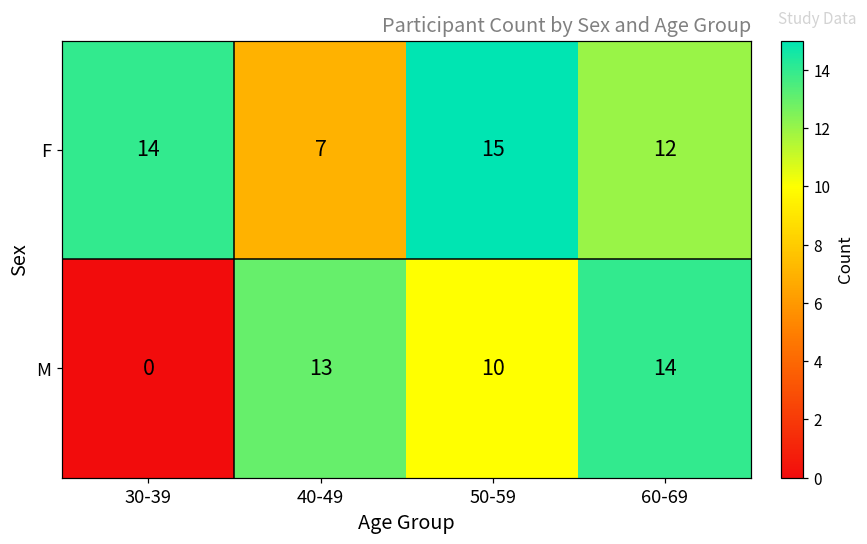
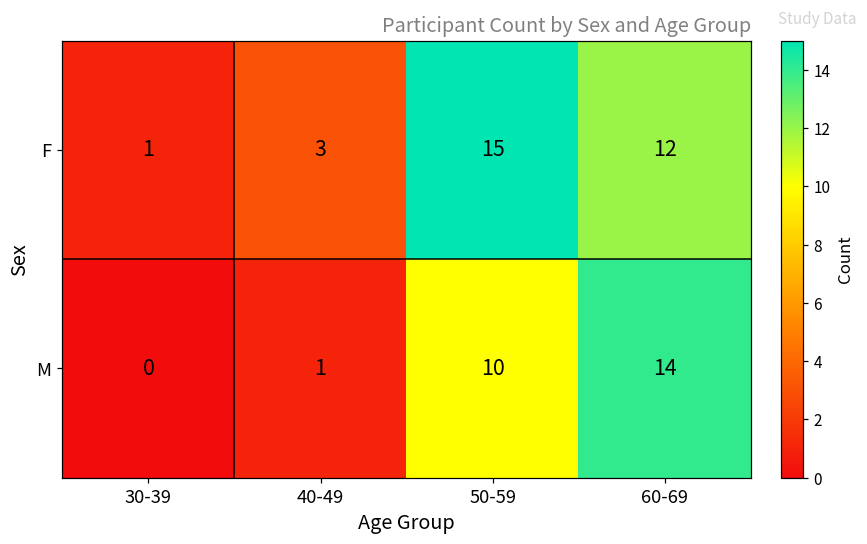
  {
    "F": {
-     "30-39": 14,
-     "40-49": 7,
+     "30-39": 1,
+     "40-49": 3,
      "50-59": 15,
      "60-69": 12
    },
    "M": {
      "30-39": 0,
-     "40-49": 13,
+     "40-49": 1,
      "50-59": 10,
      "60-69": 14
    }
  }
